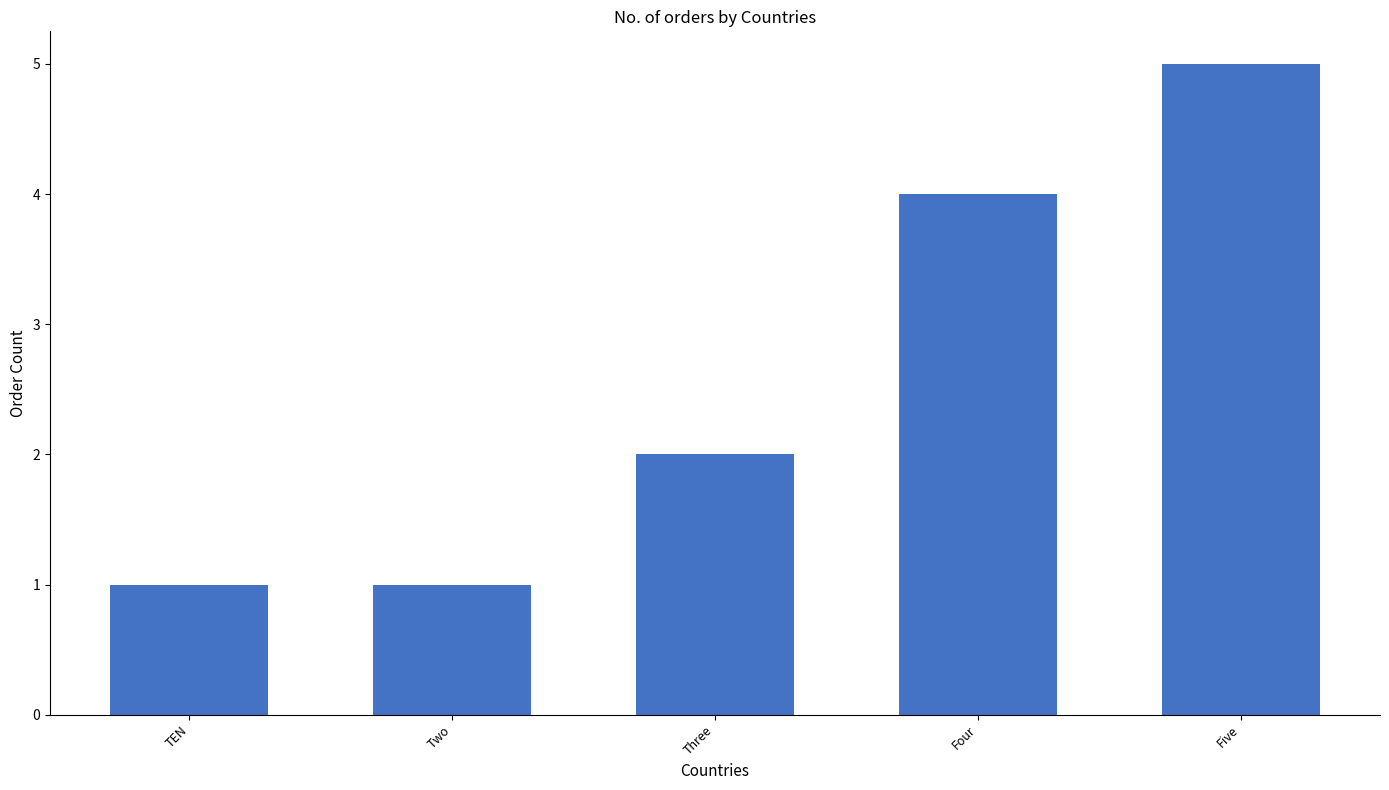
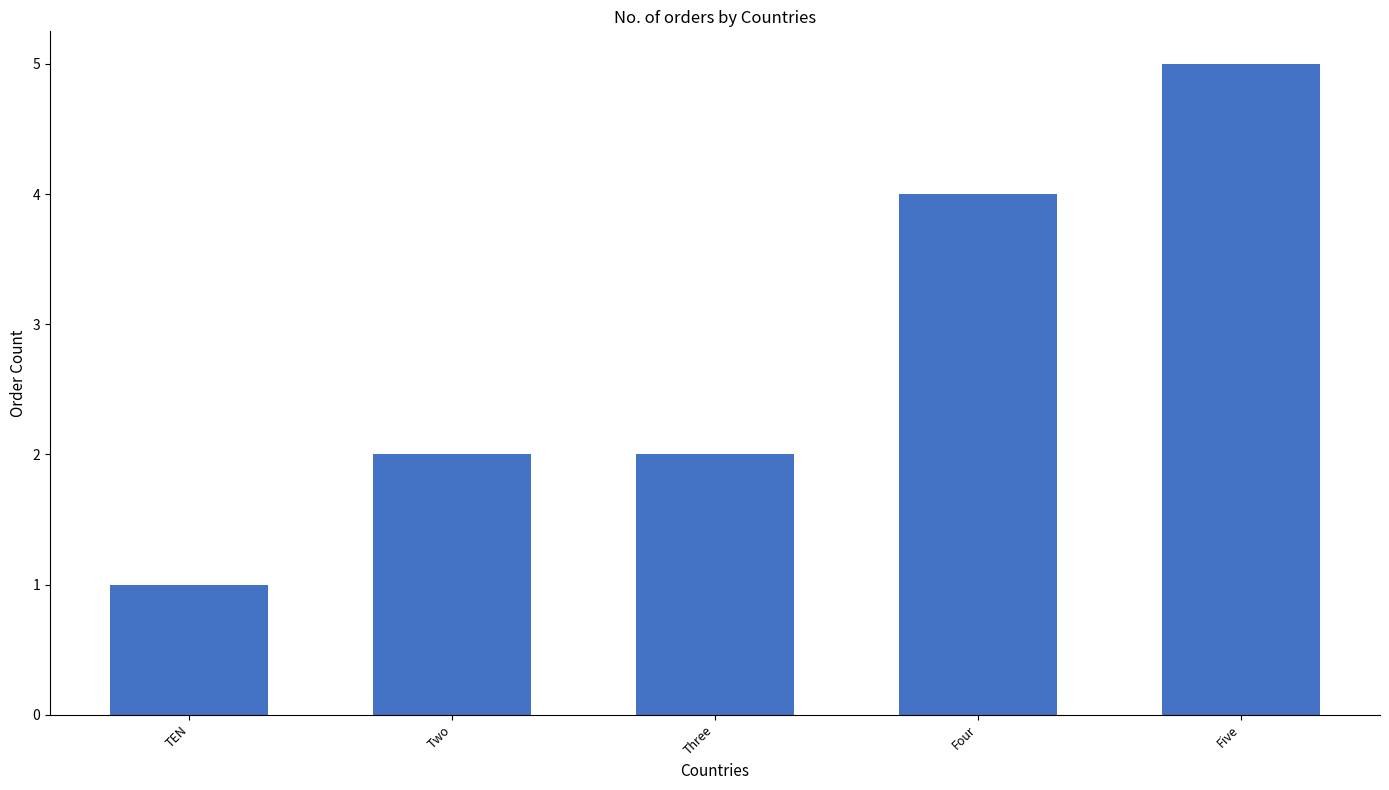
  {
    "TEN": 1,
-   "Two": 1,
+   "Two": 2,
    "Three": 2,
    "Four": 4,
    "Five": 5
  }
